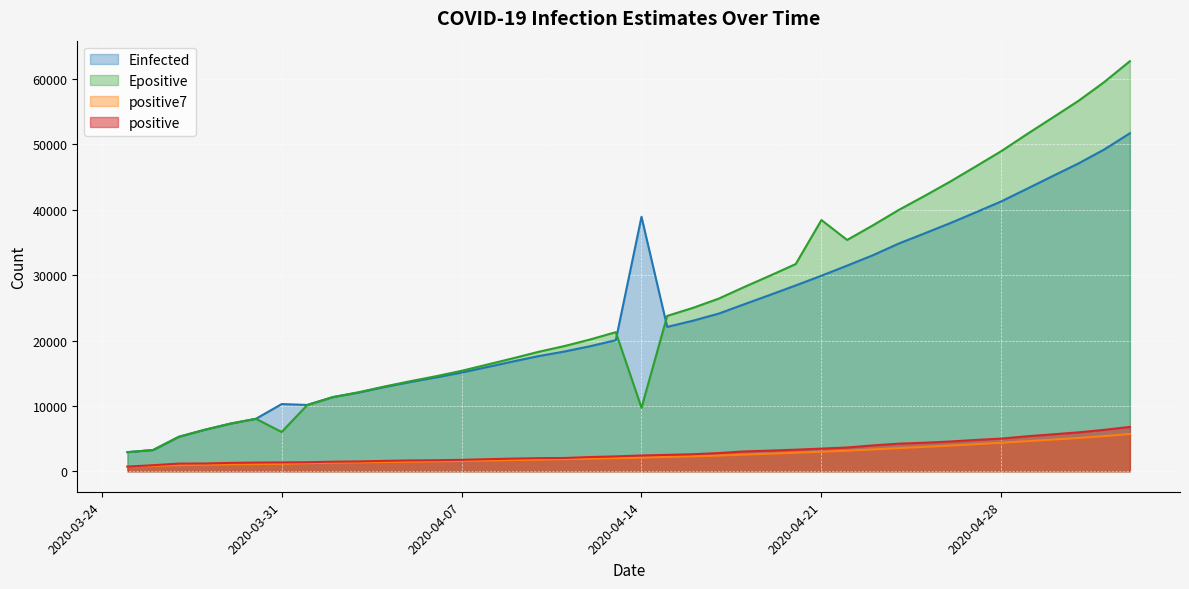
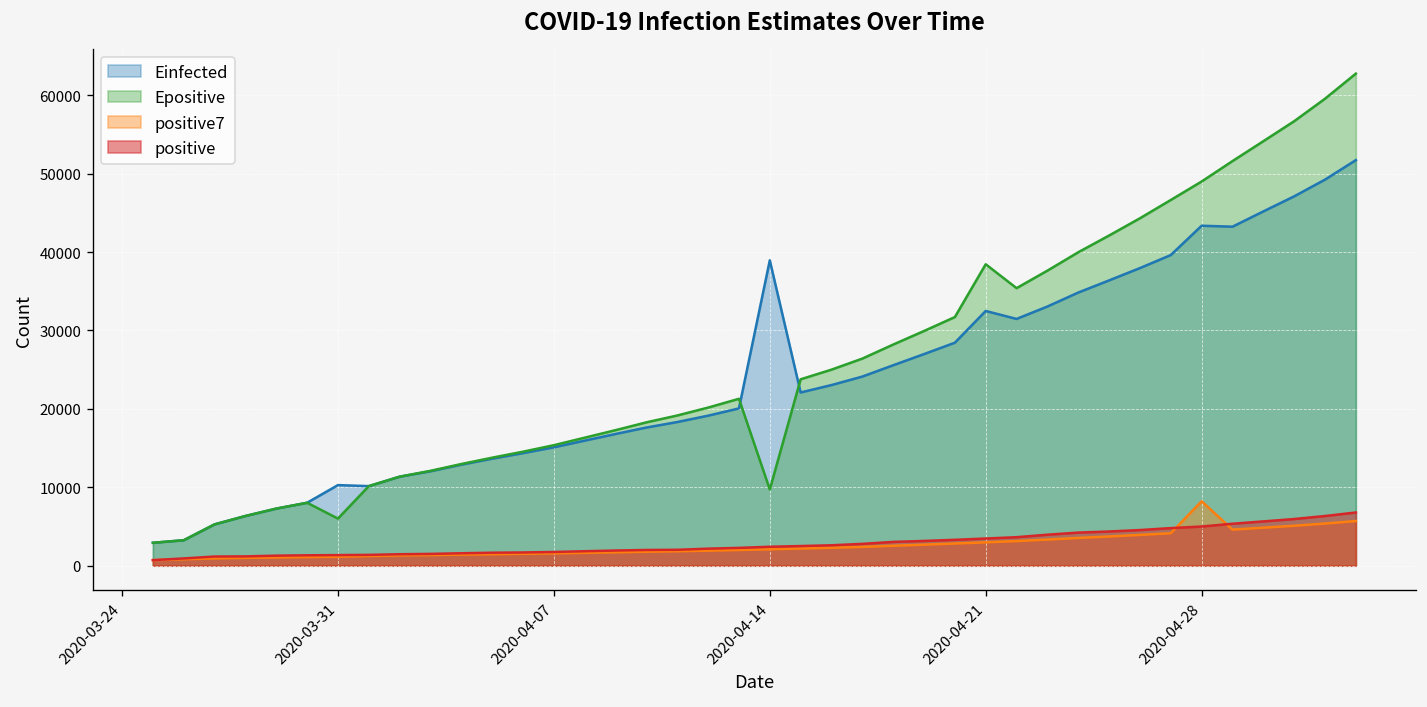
  {
    "Einfected": {
      "2020-03-31": 10000,
      "2020-04-14": 39000,
-     "2020-04-21": 30000,
-     "2020-04-28": 41000
+     "2020-04-21": 32000,
+     "2020-04-28": 43000
    },
    "Epositive": {
      "2020-03-31": 6000,
      "2020-04-14": 10000,
      "2020-04-21": 38000,
      "2020-04-28": 49000
    },
    "positive7": {
      "2020-04-21": 3000,
-     "2020-04-28": 4000
+     "2020-04-28": 8000
    },
    "positive": {
      "2020-04-21": 3000,
      "2020-04-28": 5000
    }
  }
